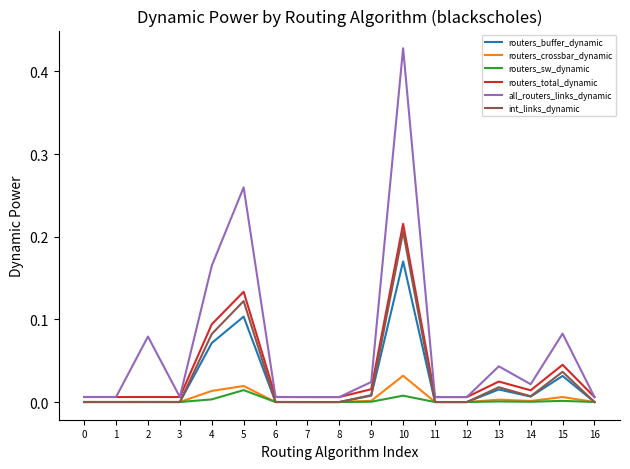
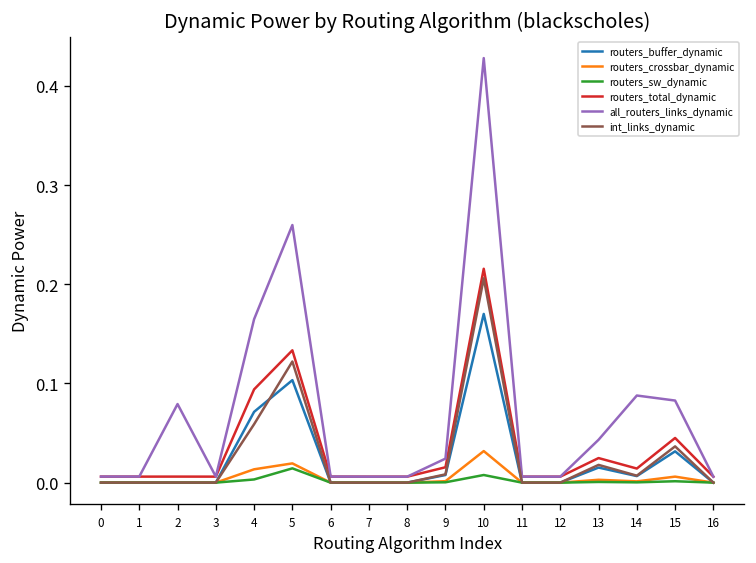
  {
    "routers_buffer_dynamic": {
      "4": 0.07,
      "5": 0.10,
      "10": 0.17,
      "15": 0.03
    },
    "routers_crossbar_dynamic": {
      "4": 0.01,
      "5": 0.02,
      "10": 0.03,
      "15": 0.01
    },
    "routers_sw_dynamic": {
      "4": 0.00,
      "5": 0.01,
      "10": 0.01,
      "15": 0.00
    },
    "routers_total_dynamic": {
      "2": 0.01,
      "4": 0.09,
      "5": 0.13,
      "9": 0.02,
      "10": 0.22,
      "13": 0.02,
      "14": 0.01,
      "15": 0.05
    },
    "all_routers_links_dynamic": {
      "2": 0.08,
      "4": 0.16,
      "5": 0.26,
      "9": 0.02,
      "10": 0.43,
      "13": 0.04,
-     "14": 0.02,
+     "14": 0.09,
      "15": 0.08
    },
    "int_links_dynamic": {
-     "4": 0.08,
+     "4": 0.06,
      "5": 0.12,
      "10": 0.21,
      "15": 0.04
    }
  }
